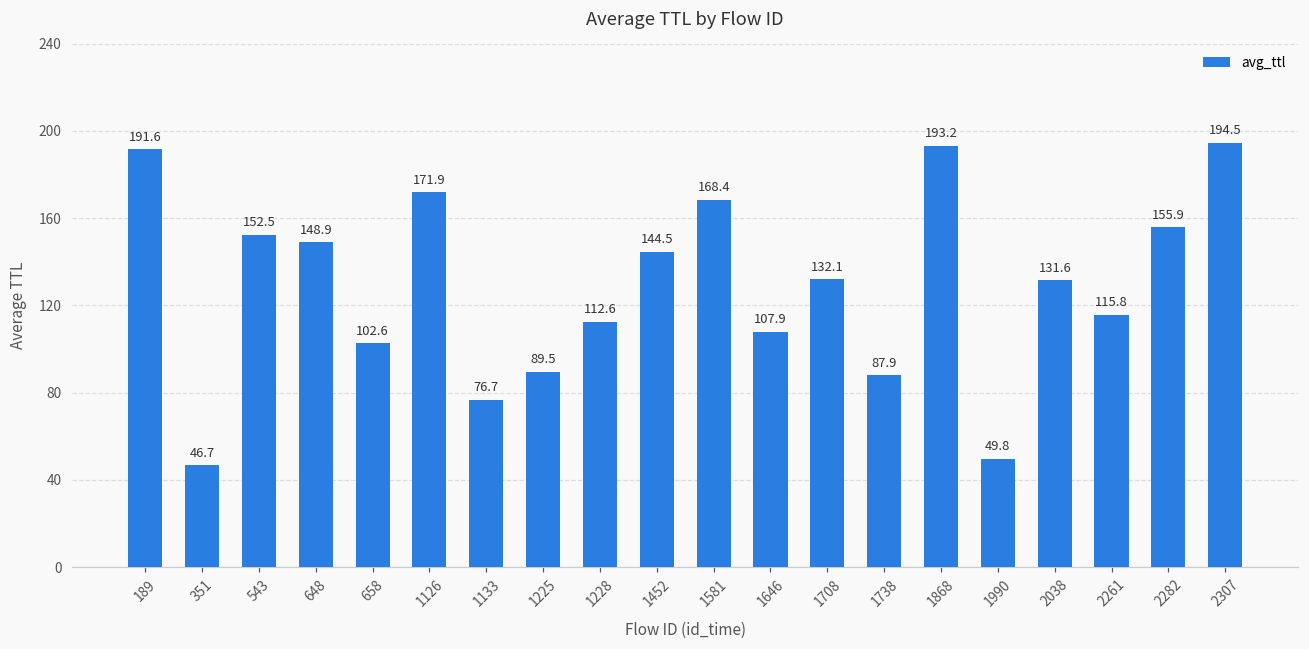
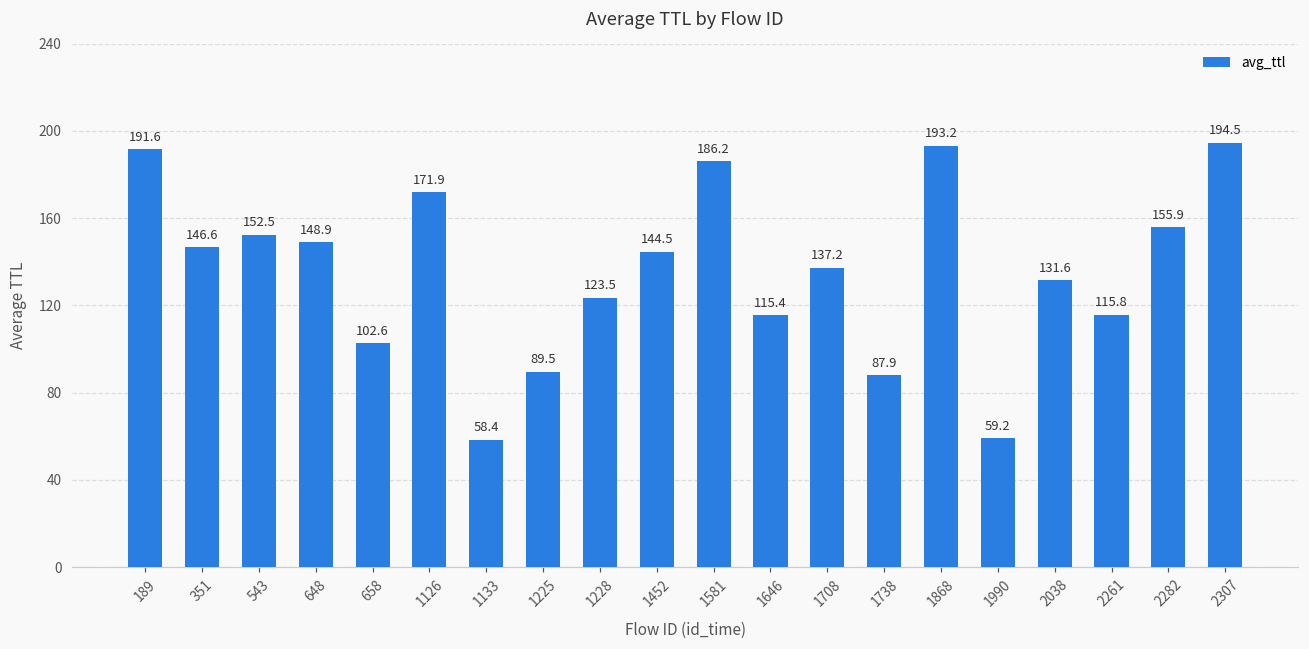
  {
    "189": 191.6,
-   "351": 46.7,
+   "351": 146.6,
    "543": 152.5,
    "648": 148.9,
    "658": 102.6,
    "1126": 171.9,
-   "1133": 76.7,
+   "1133": 58.4,
    "1225": 89.5,
-   "1228": 112.6,
+   "1228": 123.5,
    "1452": 144.5,
-   "1581": 168.4,
-   "1646": 107.9,
-   "1708": 132.1,
+   "1581": 186.2,
+   "1646": 115.4,
+   "1708": 137.2,
    "1738": 87.9,
    "1868": 193.2,
-   "1990": 49.8,
+   "1990": 59.2,
    "2038": 131.6,
    "2261": 115.8,
    "2282": 155.9,
    "2307": 194.5
  }
